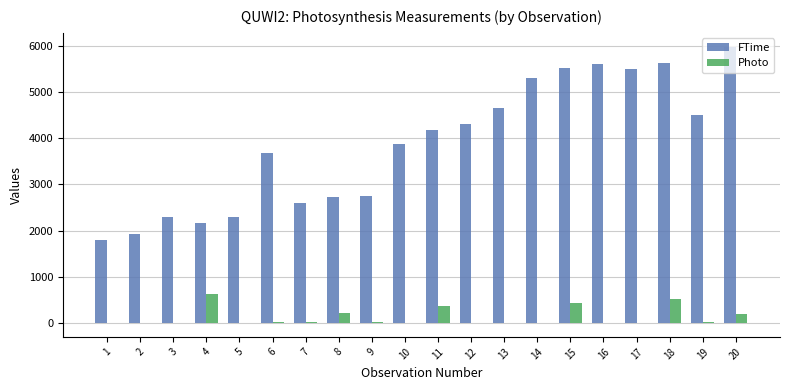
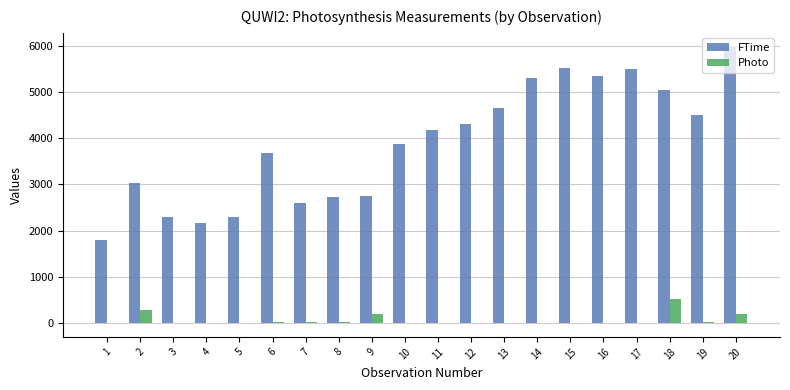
  {
    "FTime": {
      "1": 1800,
-     "2": 1900,
+     "2": 3000,
      "3": 2300,
      "4": 2200,
      "5": 2300,
      "6": 3700,
      "7": 2600,
      "8": 2700,
      "9": 2800,
      "10": 3900,
      "11": 4200,
      "12": 4300,
      "13": 4700,
      "14": 5300,
      "15": 5500,
-     "16": 5600,
+     "16": 5400,
      "17": 5500,
-     "18": 5600,
+     "18": 5000,
      "19": 4500
    },
    "Photo": {
-     "2": 0,
-     "4": 600,
-     "8": 200,
-     "9": 0,
-     "11": 400,
-     "15": 400,
+     "2": 300,
+     "4": 0,
+     "8": 0,
+     "9": 200,
+     "11": 0,
+     "15": 0,
      "18": 500,
      "20": 200
    }
  }
